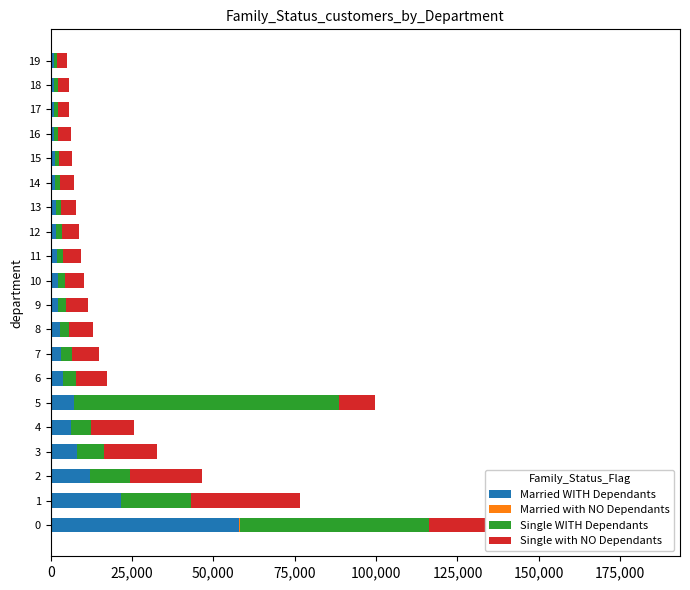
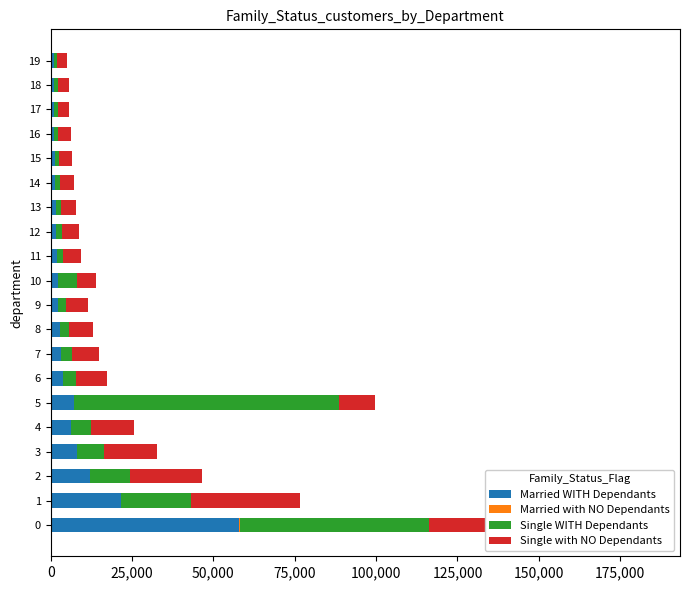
  {
    "Married WITH Dependants": {
      "19": "1,000",
      "18": "1,000",
      "17": "1,000",
      "16": "1,000",
      "15": "1,000",
      "14": "1,000",
      "13": "2,000",
      "12": "2,000",
      "11": "2,000",
      "10": "2,000",
      "9": "2,000",
      "8": "3,000",
      "7": "3,000",
      "6": "4,000",
      "5": "7,000",
      "4": "6,000",
      "3": "8,000",
      "2": "12,000",
      "1": "21,000",
      "0": "58,000"
    },
    "Single WITH Dependants": {
      "19": "1,000",
      "18": "1,000",
      "17": "1,000",
      "16": "1,000",
      "15": "1,000",
      "14": "1,000",
      "13": "2,000",
      "12": "2,000",
      "11": "2,000",
-     "10": "2,000",
+     "10": "6,000",
      "9": "2,000",
      "8": "3,000",
      "7": "3,000",
      "6": "4,000",
      "5": "81,000",
      "4": "6,000",
      "3": "8,000",
      "2": "12,000",
      "1": "22,000",
      "0": "58,000"
    },
    "Single with NO Dependants": {
      "19": "3,000",
      "18": "3,000",
      "17": "4,000",
      "16": "4,000",
      "15": "4,000",
      "14": "4,000",
      "13": "5,000",
      "12": "5,000",
      "11": "5,000",
      "10": "6,000",
      "9": "7,000",
      "8": "7,000",
      "7": "8,000",
      "6": "9,000",
      "5": "11,000",
      "4": "13,000",
      "3": "16,000",
      "2": "22,000",
      "1": "33,000"
    }
  }
